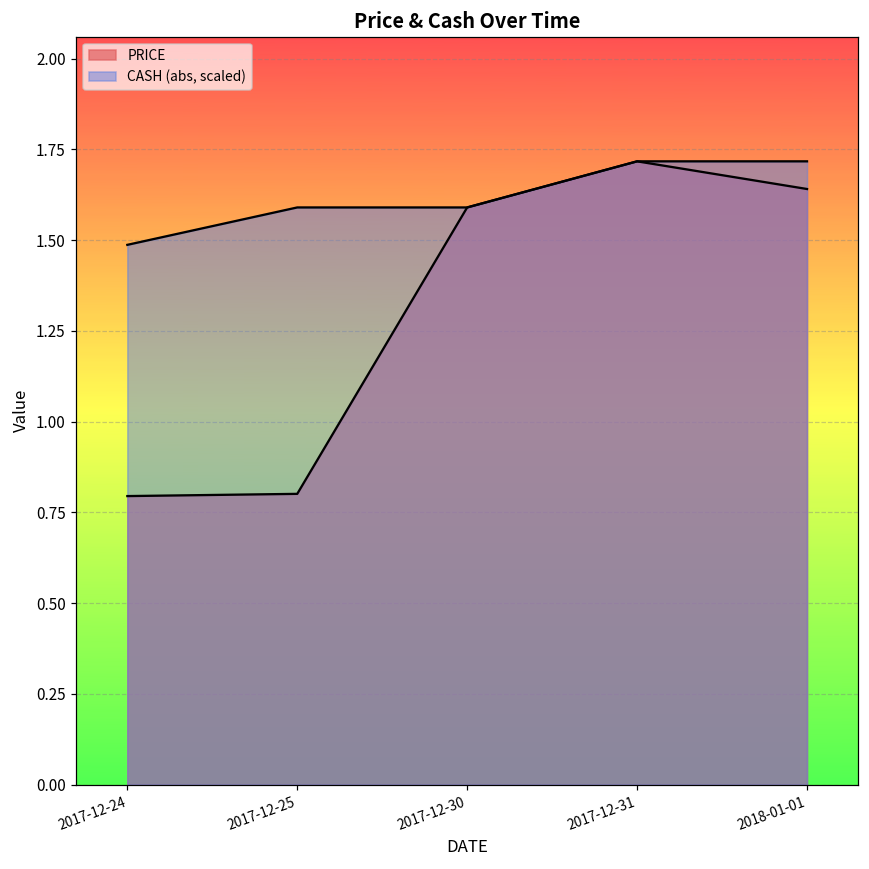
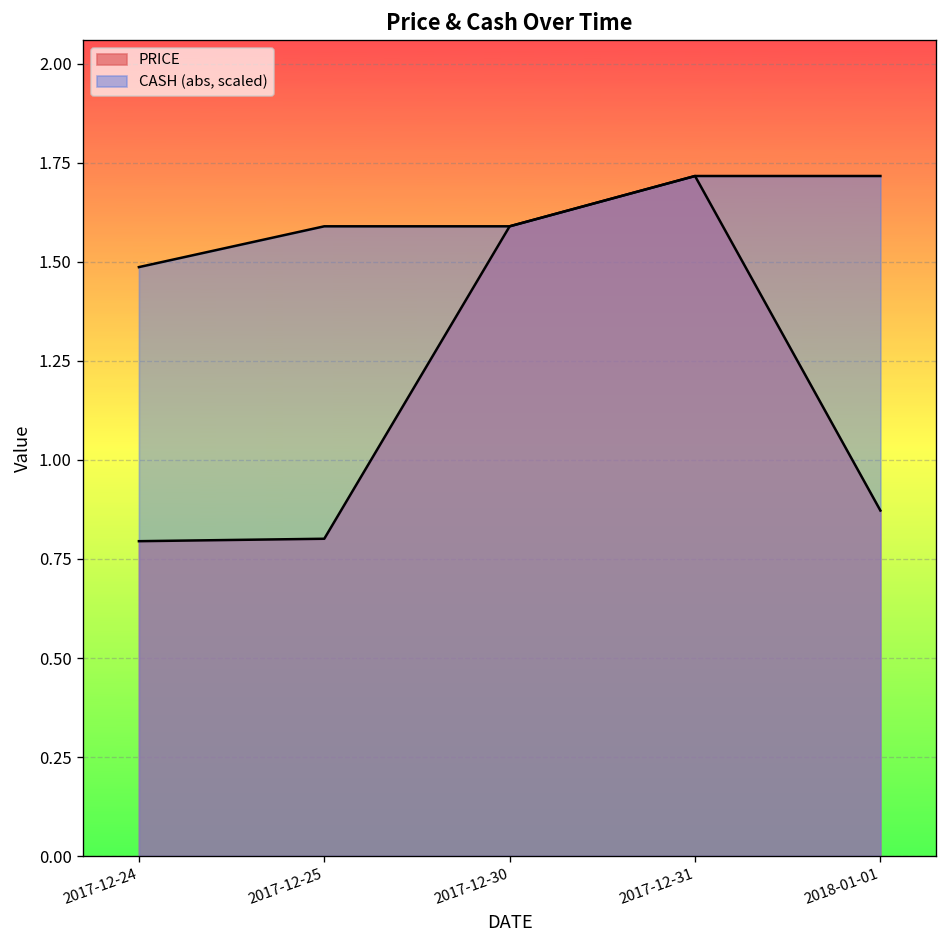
  {
    "PRICE": {
      "2017-12-24": 0.79,
      "2017-12-25": 0.80,
-     "2018-01-01": 1.64
+     "2018-01-01": 0.87
    },
    "CASH (abs, scaled)": {
      "2017-12-24": 1.49,
      "2017-12-25": 1.59,
      "2018-01-01": 1.72
    }
  }
